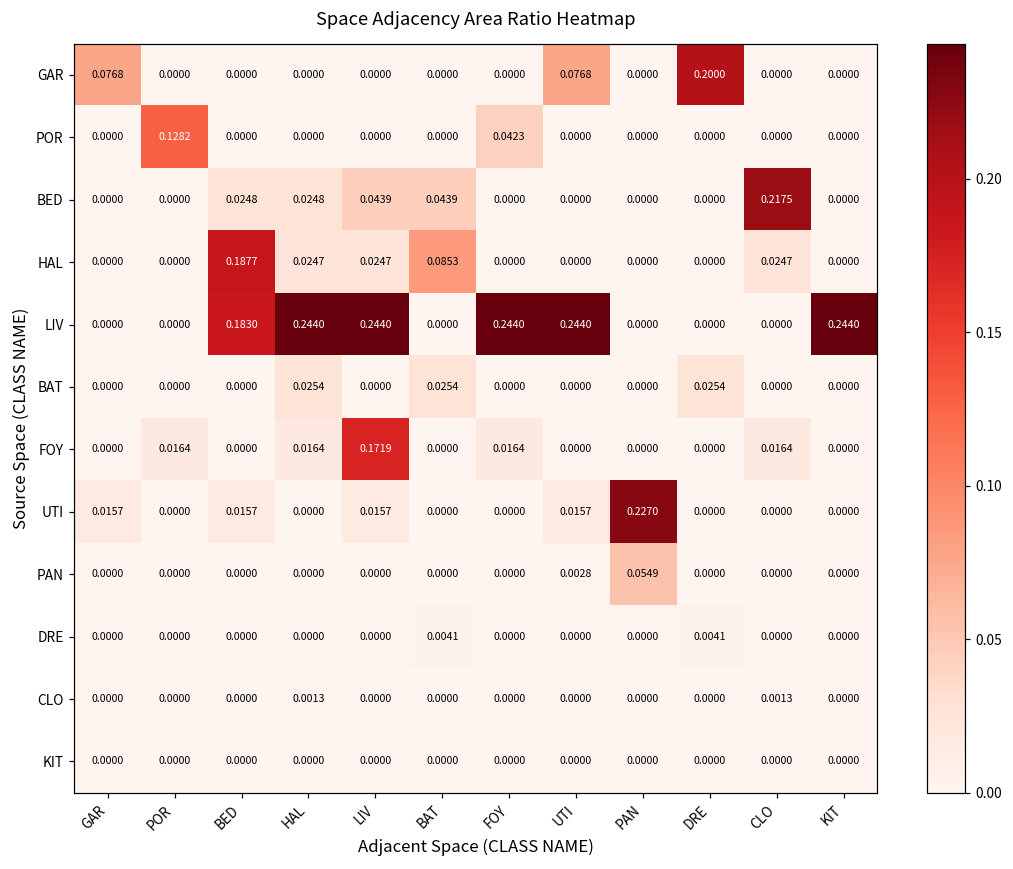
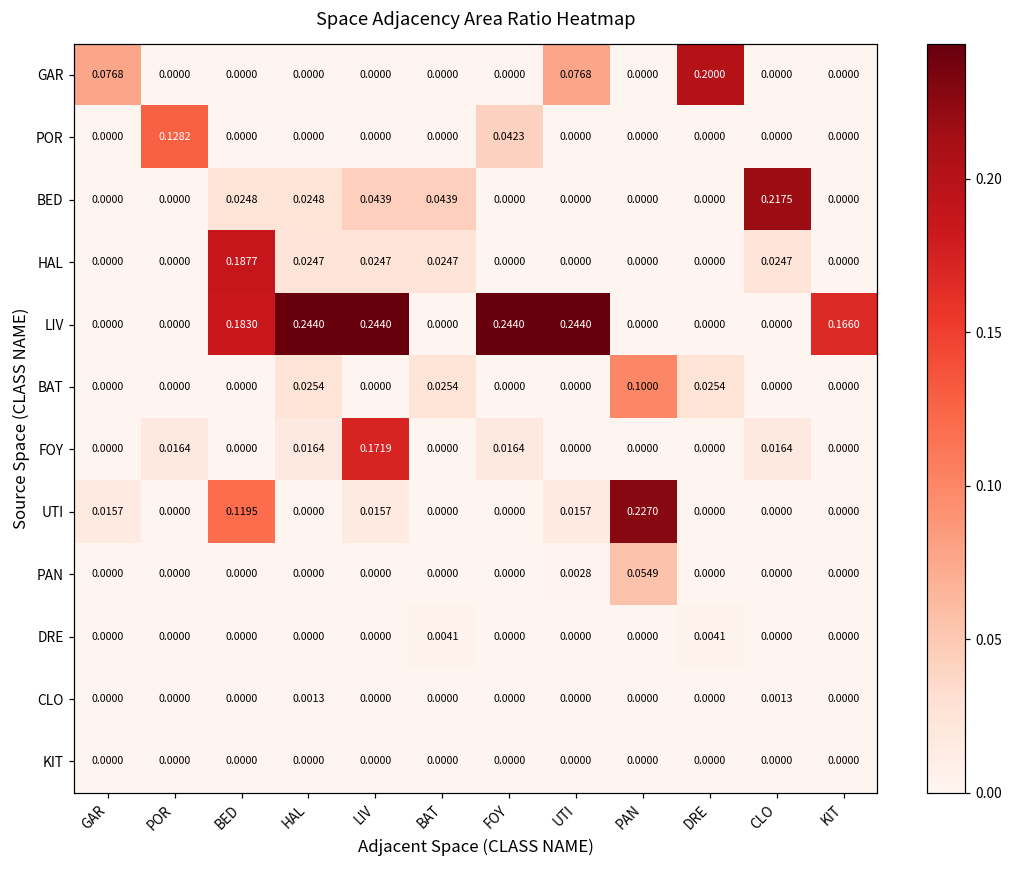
  {
    "GAR": {
      "GAR": 0.0768,
      "POR": 0.0000,
      "BED": 0.0000,
      "HAL": 0.0000,
      "LIV": 0.0000,
      "BAT": 0.0000,
      "FOY": 0.0000,
      "UTI": 0.0768,
      "PAN": 0.0000,
      "DRE": 0.2000,
      "CLO": 0.0000,
      "KIT": 0.0000
    },
    "POR": {
      "GAR": 0.0000,
      "POR": 0.1282,
      "BED": 0.0000,
      "HAL": 0.0000,
      "LIV": 0.0000,
      "BAT": 0.0000,
      "FOY": 0.0423,
      "UTI": 0.0000,
      "PAN": 0.0000,
      "DRE": 0.0000,
      "CLO": 0.0000,
      "KIT": 0.0000
    },
    "BED": {
      "GAR": 0.0000,
      "POR": 0.0000,
      "BED": 0.0248,
      "HAL": 0.0248,
      "LIV": 0.0439,
      "BAT": 0.0439,
      "FOY": 0.0000,
      "UTI": 0.0000,
      "PAN": 0.0000,
      "DRE": 0.0000,
      "CLO": 0.2175,
      "KIT": 0.0000
    },
    "HAL": {
      "GAR": 0.0000,
      "POR": 0.0000,
      "BED": 0.1877,
      "HAL": 0.0247,
      "LIV": 0.0247,
-     "BAT": 0.0853,
+     "BAT": 0.0247,
      "FOY": 0.0000,
      "UTI": 0.0000,
      "PAN": 0.0000,
      "DRE": 0.0000,
      "CLO": 0.0247,
      "KIT": 0.0000
    },
    "LIV": {
      "GAR": 0.0000,
      "POR": 0.0000,
      "BED": 0.1830,
      "HAL": 0.2440,
      "LIV": 0.2440,
      "BAT": 0.0000,
      "FOY": 0.2440,
      "UTI": 0.2440,
      "PAN": 0.0000,
      "DRE": 0.0000,
      "CLO": 0.0000,
-     "KIT": 0.2440
+     "KIT": 0.1660
    },
    "BAT": {
      "GAR": 0.0000,
      "POR": 0.0000,
      "BED": 0.0000,
      "HAL": 0.0254,
      "LIV": 0.0000,
      "BAT": 0.0254,
      "FOY": 0.0000,
      "UTI": 0.0000,
-     "PAN": 0.0000,
+     "PAN": 0.1000,
      "DRE": 0.0254,
      "CLO": 0.0000,
      "KIT": 0.0000
    },
    "FOY": {
      "GAR": 0.0000,
      "POR": 0.0164,
      "BED": 0.0000,
      "HAL": 0.0164,
      "LIV": 0.1719,
      "BAT": 0.0000,
      "FOY": 0.0164,
      "UTI": 0.0000,
      "PAN": 0.0000,
      "DRE": 0.0000,
      "CLO": 0.0164,
      "KIT": 0.0000
    },
    "UTI": {
      "GAR": 0.0157,
      "POR": 0.0000,
-     "BED": 0.0157,
+     "BED": 0.1195,
      "HAL": 0.0000,
      "LIV": 0.0157,
      "BAT": 0.0000,
      "FOY": 0.0000,
      "UTI": 0.0157,
      "PAN": 0.2270,
      "DRE": 0.0000,
      "CLO": 0.0000,
      "KIT": 0.0000
    },
    "PAN": {
      "GAR": 0.0000,
      "POR": 0.0000,
      "BED": 0.0000,
      "HAL": 0.0000,
      "LIV": 0.0000,
      "BAT": 0.0000,
      "FOY": 0.0000,
      "UTI": 0.0028,
      "PAN": 0.0549,
      "DRE": 0.0000,
      "CLO": 0.0000,
      "KIT": 0.0000
    },
    "DRE": {
      "GAR": 0.0000,
      "POR": 0.0000,
      "BED": 0.0000,
      "HAL": 0.0000,
      "LIV": 0.0000,
      "BAT": 0.0041,
      "FOY": 0.0000,
      "UTI": 0.0000,
      "PAN": 0.0000,
      "DRE": 0.0041,
      "CLO": 0.0000,
      "KIT": 0.0000
    },
    "CLO": {
      "GAR": 0.0000,
      "POR": 0.0000,
      "BED": 0.0000,
      "HAL": 0.0013,
      "LIV": 0.0000,
      "BAT": 0.0000,
      "FOY": 0.0000,
      "UTI": 0.0000,
      "PAN": 0.0000,
      "DRE": 0.0000,
      "CLO": 0.0013,
      "KIT": 0.0000
    },
    "KIT": {
      "GAR": 0.0000,
      "POR": 0.0000,
      "BED": 0.0000,
      "HAL": 0.0000,
      "LIV": 0.0000,
      "BAT": 0.0000,
      "FOY": 0.0000,
      "UTI": 0.0000,
      "PAN": 0.0000,
      "DRE": 0.0000,
      "CLO": 0.0000,
      "KIT": 0.0000
    }
  }
